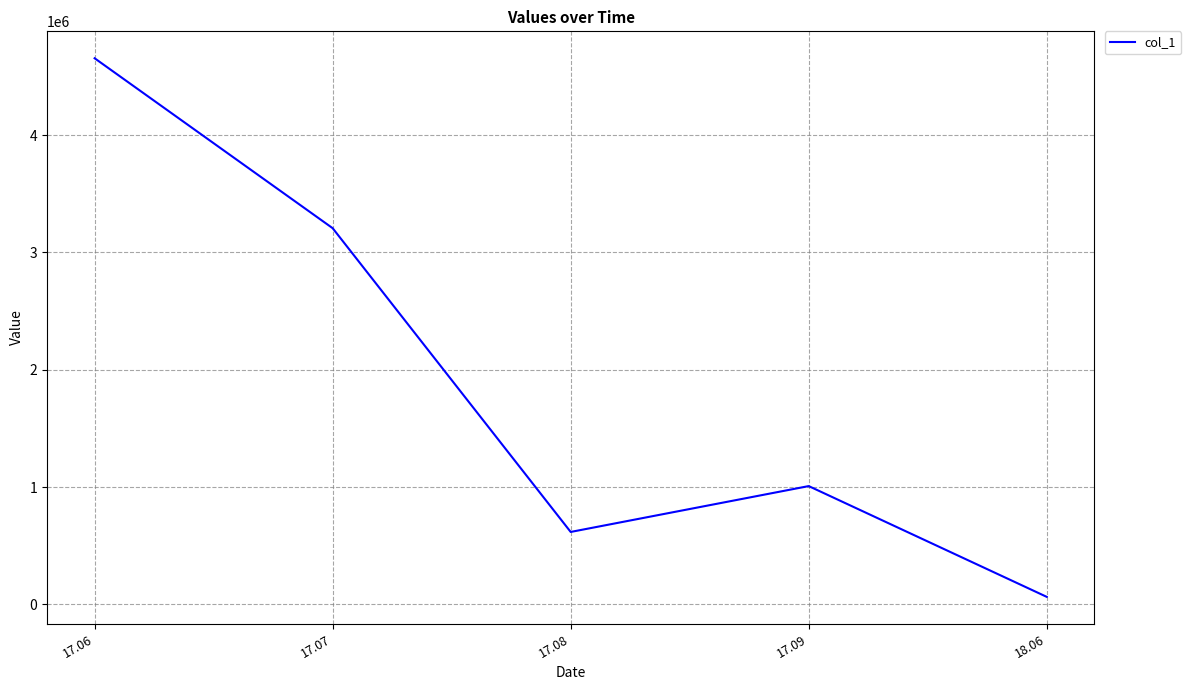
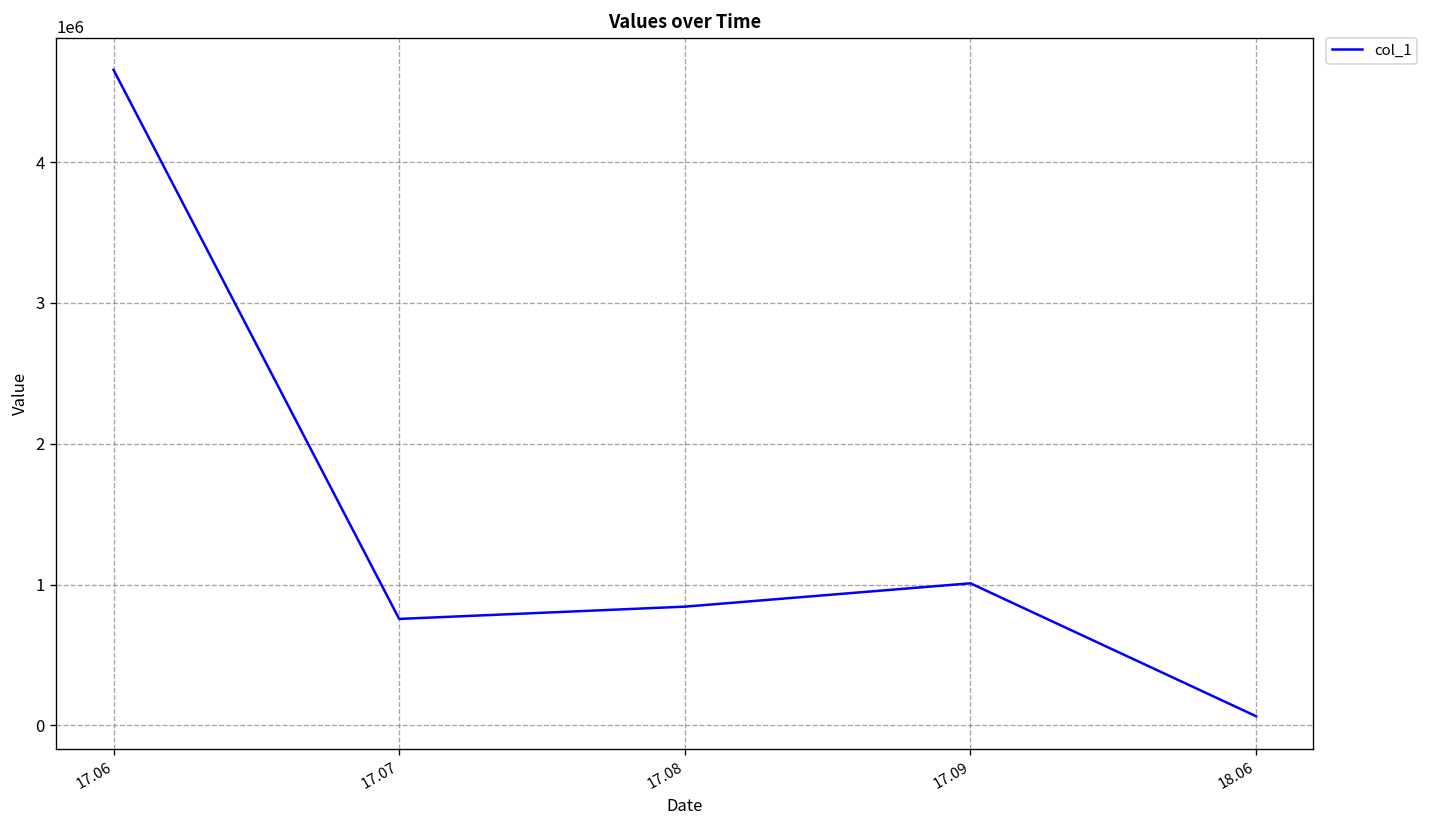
  {
    "17.06": 4660000,
-   "17.07": 3210000,
-   "17.08": 620000,
+   "17.07": 760000,
+   "17.08": 840000,
    "17.09": 1010000,
    "18.06": 70000
  }
